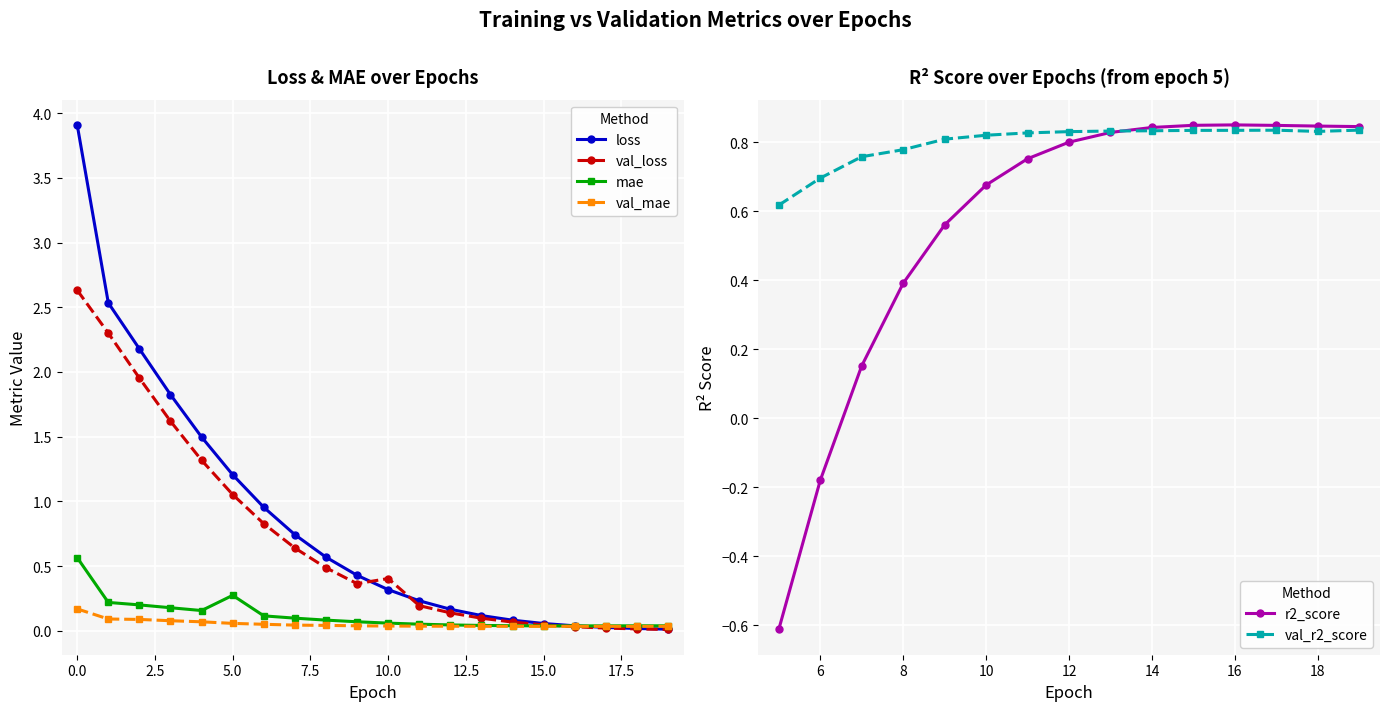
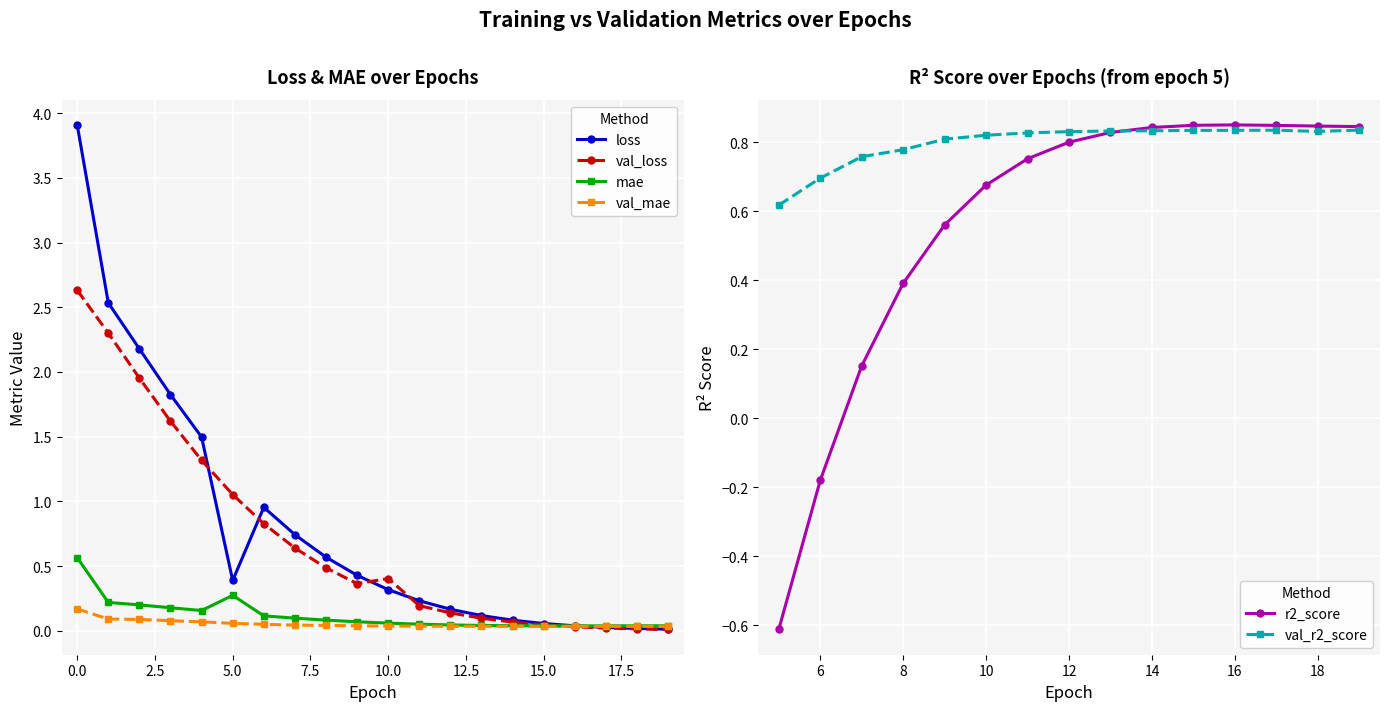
  {
    "Loss & MAE over Epochs": {
      "loss": {
        "0.0": 3.91,
-       "5.0": 1.20,
+       "5.0": 0.39,
        "10.0": 0.32
      },
      "val_loss": {
        "0.0": 2.63,
        "5.0": 1.05,
        "10.0": 0.40
      },
      "mae": {
        "0.0": 0.56,
        "5.0": 0.27,
        "10.0": 0.06
      },
      "val_mae": {
        "0.0": 0.17,
        "5.0": 0.06,
        "10.0": 0.04
      }
    },
    "R² Score over Epochs (from epoch 5)": {
      "r2_score": {
        "6": -0.18,
        "8": 0.39,
        "10": 0.68,
        "12": 0.80,
        "14": 0.84,
        "16": 0.85,
        "18": 0.85
      },
      "val_r2_score": {
        "6": 0.70,
        "8": 0.78,
        "10": 0.82,
        "12": 0.83,
        "14": 0.83,
        "16": 0.83,
        "18": 0.83
      }
    }
  }
